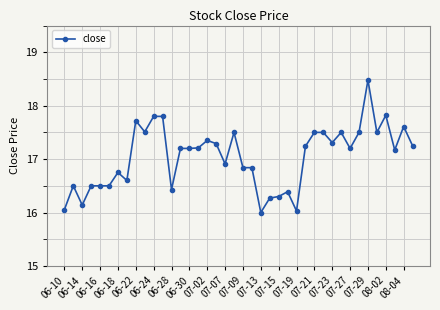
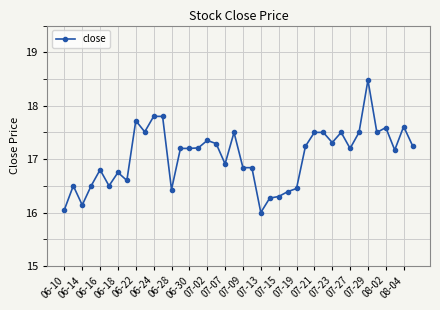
  {
    "06-10": 16.1,
    "06-14": 16.1,
-   "06-16": 16.5,
+   "06-16": 16.8,
    "06-18": 16.8,
    "06-22": 17.7,
    "06-24": 17.8,
    "06-28": 16.4,
    "06-30": 17.2,
    "07-02": 17.4,
    "07-07": 16.9,
    "07-09": 16.8,
    "07-13": 16.0,
    "07-15": 16.3,
-   "07-19": 16.0,
+   "07-19": 16.5,
    "07-21": 17.5,
    "07-23": 17.3,
    "07-27": 17.2,
    "07-29": 18.5,
-   "08-02": 17.8,
+   "08-02": 17.6,
    "08-04": 17.6
  }
